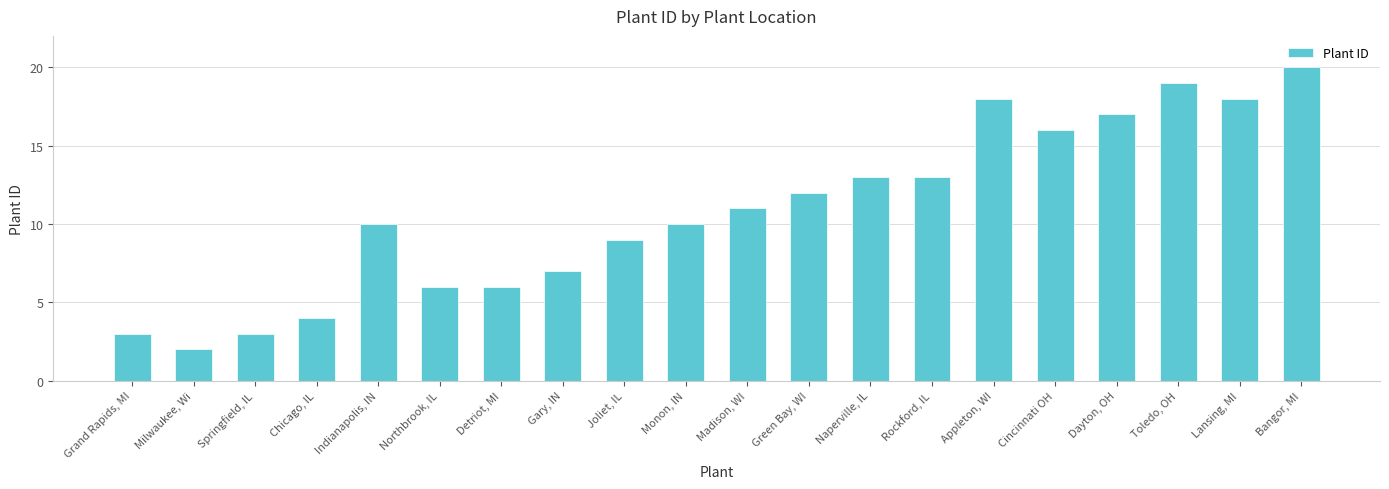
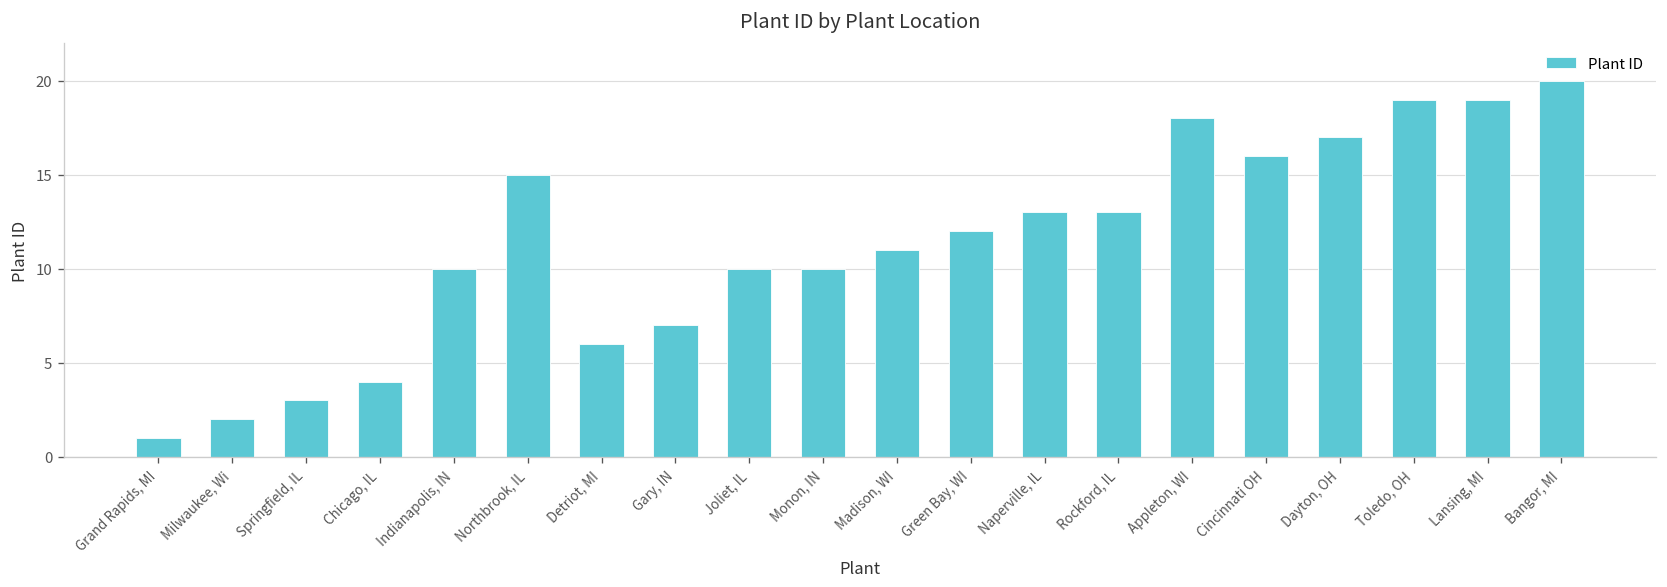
  {
-   "Grand Rapids, MI": 3,
+   "Grand Rapids, MI": 1,
    "Milwaukee, Wi": 2,
    "Springfield, IL": 3,
    "Chicago, IL": 4,
    "Indianapolis, IN": 10,
-   "Northbrook, IL": 6,
+   "Northbrook, IL": 15,
    "Detriot, MI": 6,
    "Gary, IN": 7,
-   "Joliet, IL": 9,
+   "Joliet, IL": 10,
    "Monon, IN": 10,
    "Madison, WI": 11,
    "Green Bay, WI": 12,
    "Naperville, IL": 13,
    "Rockford, IL": 13,
    "Appleton, WI": 18,
    "Cincinnati OH": 16,
    "Dayton, OH": 17,
    "Toledo, OH": 19,
-   "Lansing, MI": 18,
+   "Lansing, MI": 19,
    "Bangor, MI": 20
  }
